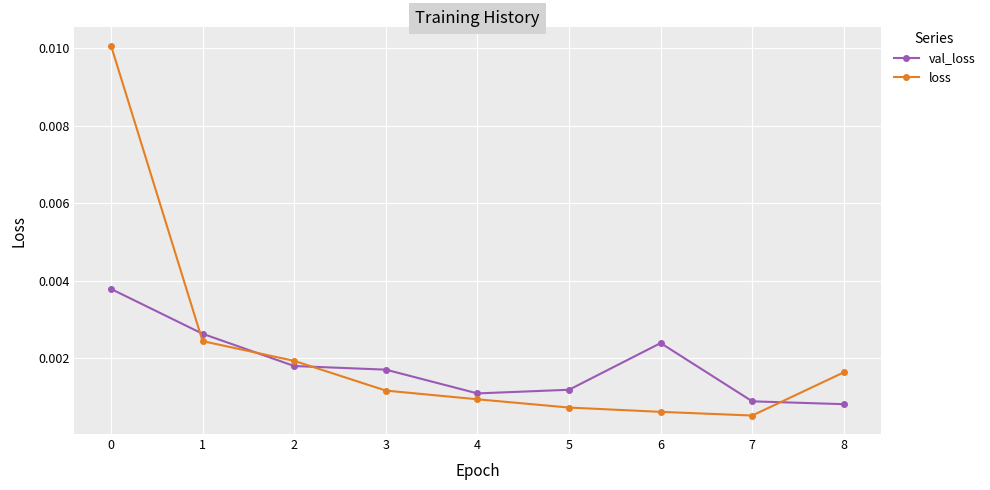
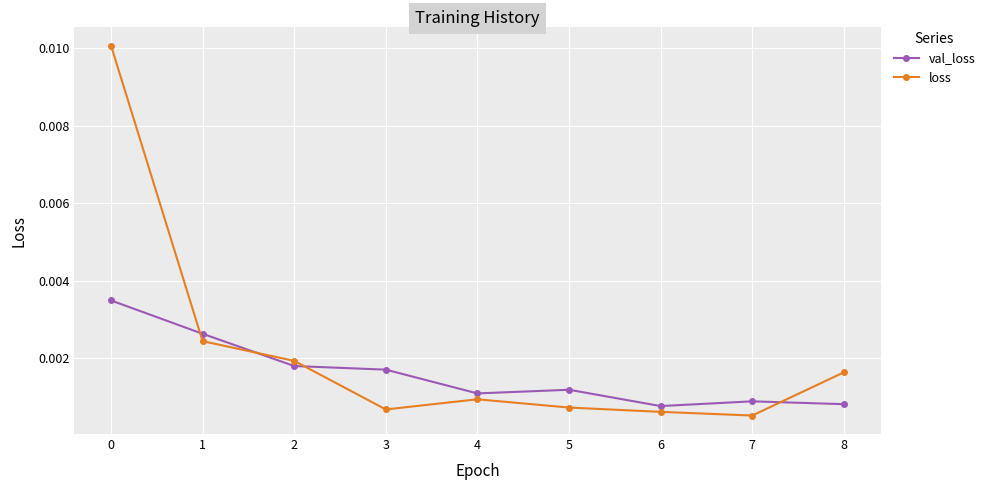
  {
    "val_loss": {
-     "0": 0.0038,
+     "0": 0.0035,
      "1": 0.0026,
      "2": 0.0018,
      "3": 0.0017,
      "4": 0.0011,
      "5": 0.0012,
-     "6": 0.0024,
+     "6": 0.0008,
      "7": 0.0009,
      "8": 0.0008
    },
    "loss": {
      "0": 0.0101,
      "1": 0.0024,
      "2": 0.0019,
-     "3": 0.0012,
+     "3": 0.0007,
      "4": 0.0009,
      "5": 0.0007,
      "6": 0.0006,
      "7": 0.0005,
      "8": 0.0016
    }
  }
